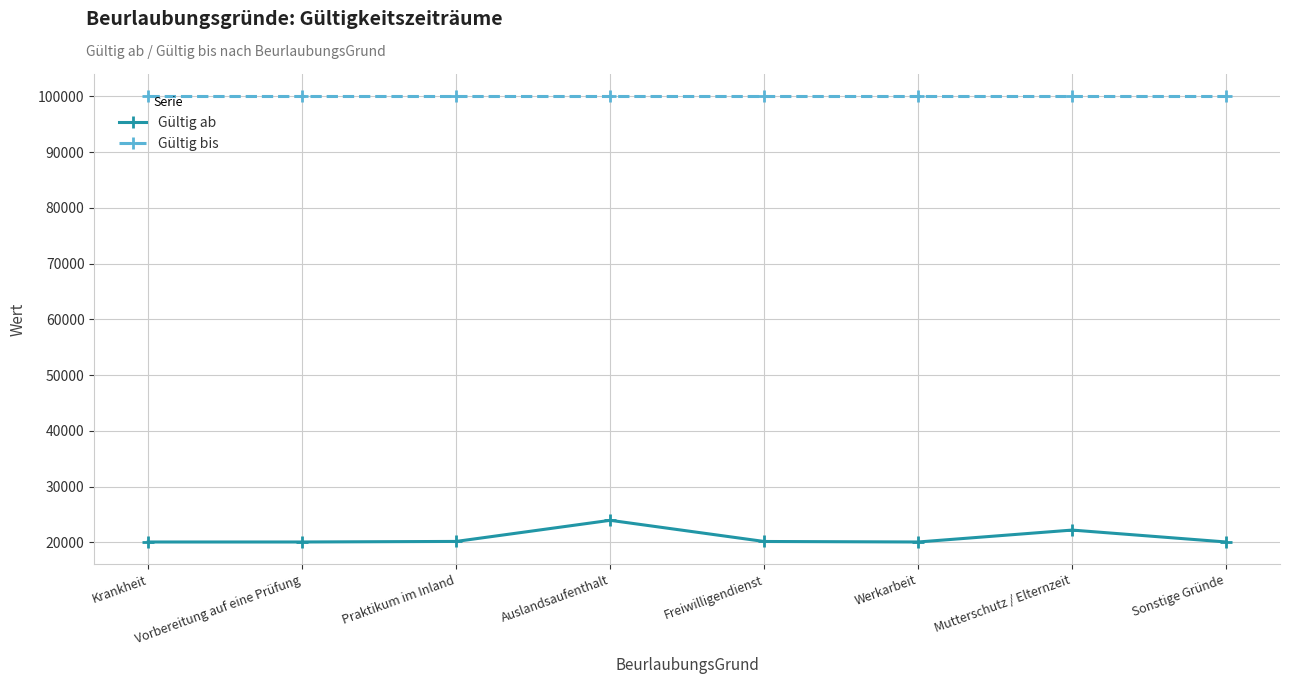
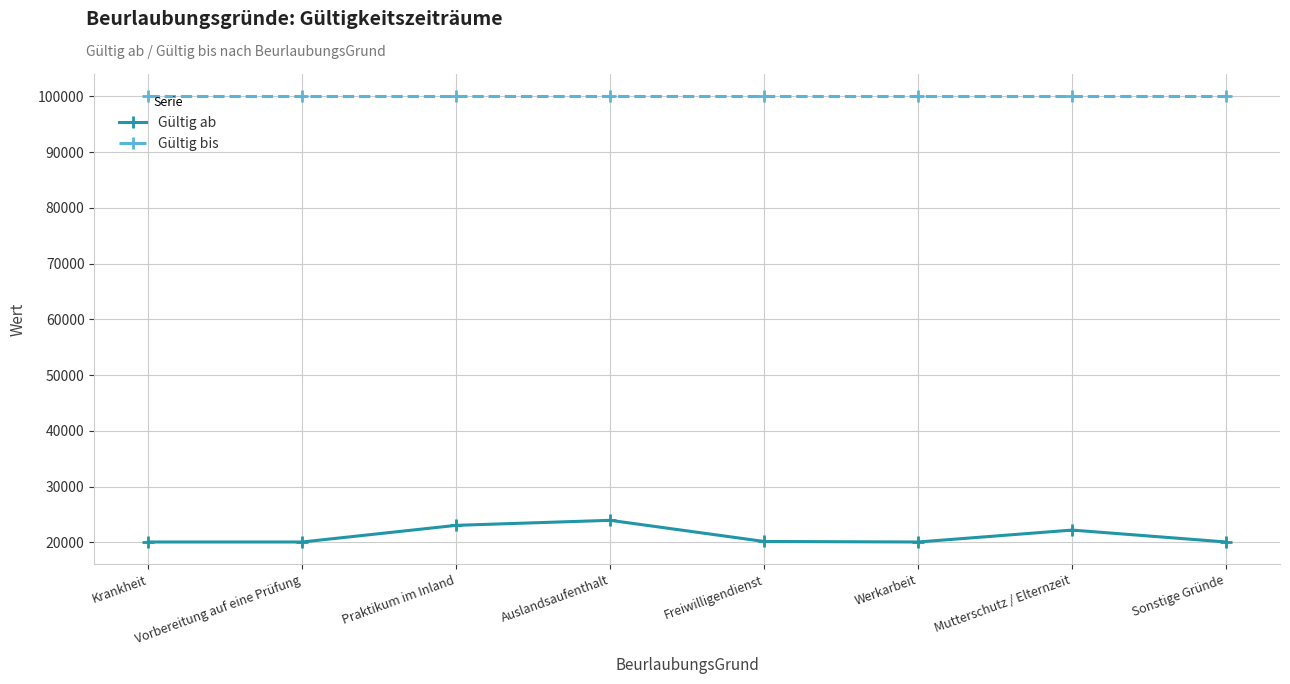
  {
    "Gültig ab": {
      "Krankheit": 20000,
      "Vorbereitung auf eine Prüfung": 20000,
-     "Praktikum im Inland": 20000,
+     "Praktikum im Inland": 23000,
      "Auslandsaufenthalt": 24000,
      "Freiwilligendienst": 20000,
      "Werkarbeit": 20000,
      "Mutterschutz / Elternzeit": 22000,
      "Sonstige Gründe": 20000
    },
    "Gültig bis": {
      "Krankheit": 100000,
      "Vorbereitung auf eine Prüfung": 100000,
      "Praktikum im Inland": 100000,
      "Auslandsaufenthalt": 100000,
      "Freiwilligendienst": 100000,
      "Werkarbeit": 100000,
      "Mutterschutz / Elternzeit": 100000,
      "Sonstige Gründe": 100000
    }
  }
